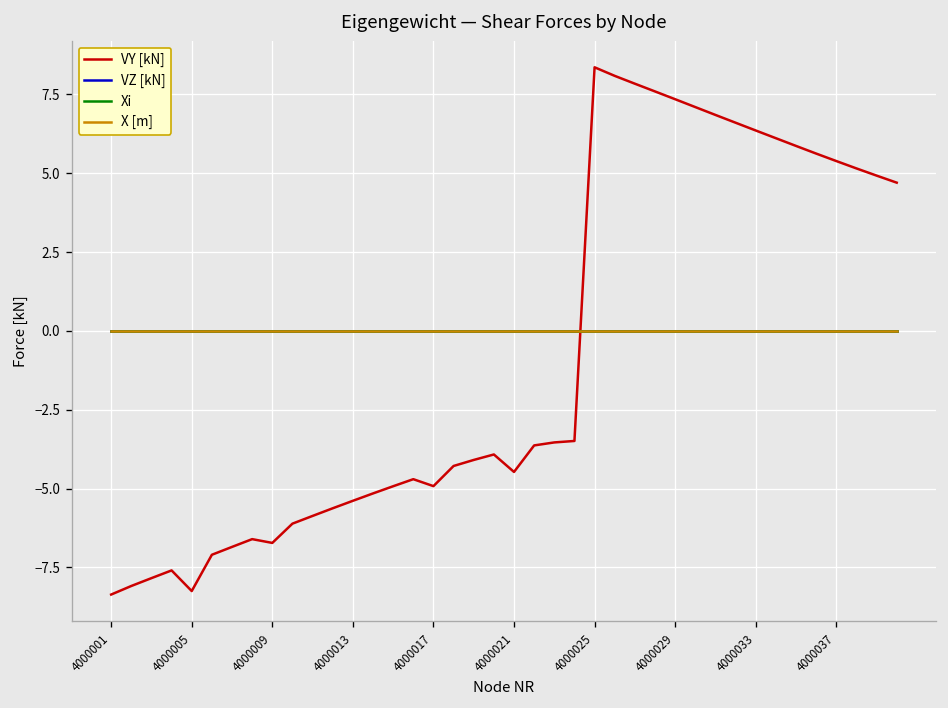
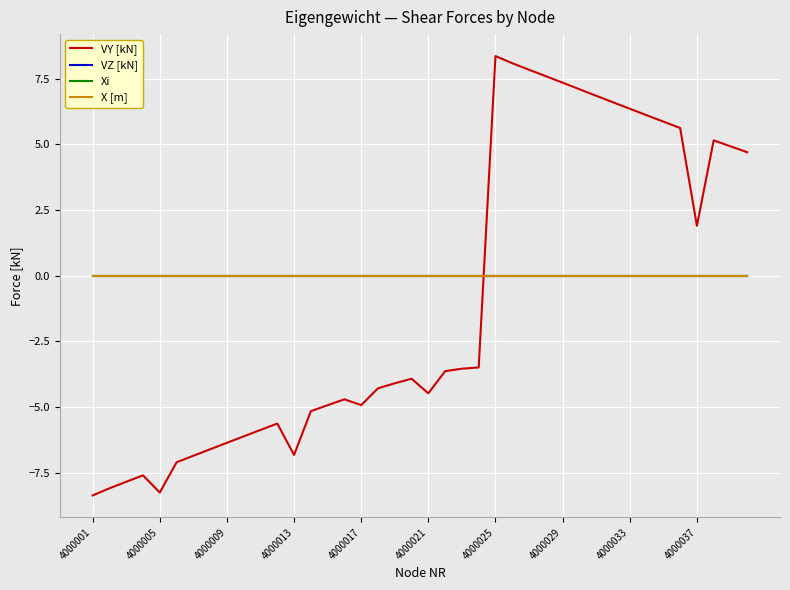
  {
    "VY [kN]": {
      "4000001": -8.4,
      "4000005": -8.2,
-     "4000009": -6.7,
-     "4000013": -5.4,
+     "4000009": -6.4,
+     "4000013": -6.8,
      "4000017": -4.9,
      "4000021": -4.5,
      "4000025": 8.4,
      "4000029": 7.3,
      "4000033": 6.4,
-     "4000037": 5.4
+     "4000037": 1.9
    },
    "X [m]": {
      "4000001": 0.0,
      "4000005": 0.0,
      "4000009": 0.0,
      "4000013": 0.0,
      "4000017": 0.0,
      "4000021": 0.0,
      "4000025": 0.0,
      "4000029": 0.0,
      "4000033": 0.0,
      "4000037": 0.0
    }
  }
